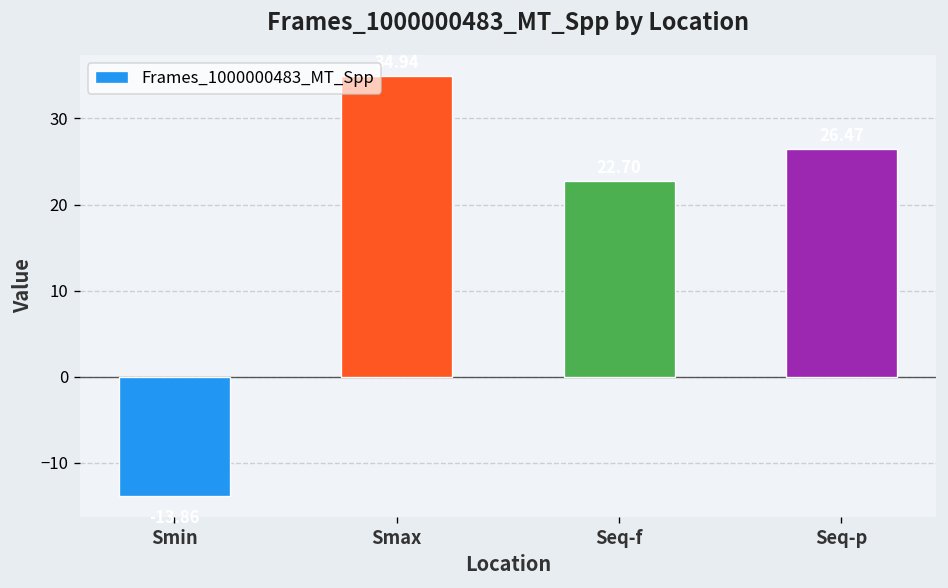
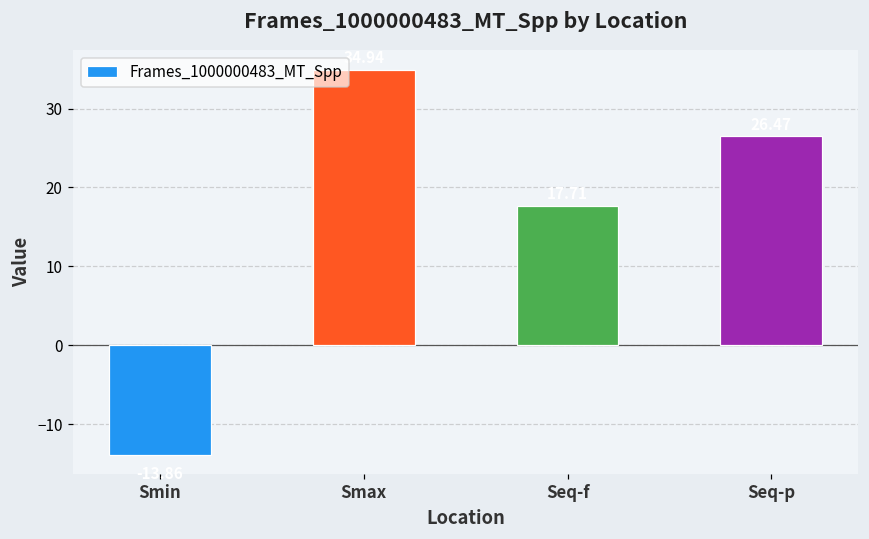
  {
    "Smin": -14,
    "Smax": 35,
-   "Seq-f": 23,
+   "Seq-f": 18,
    "Seq-p": 26
  }
